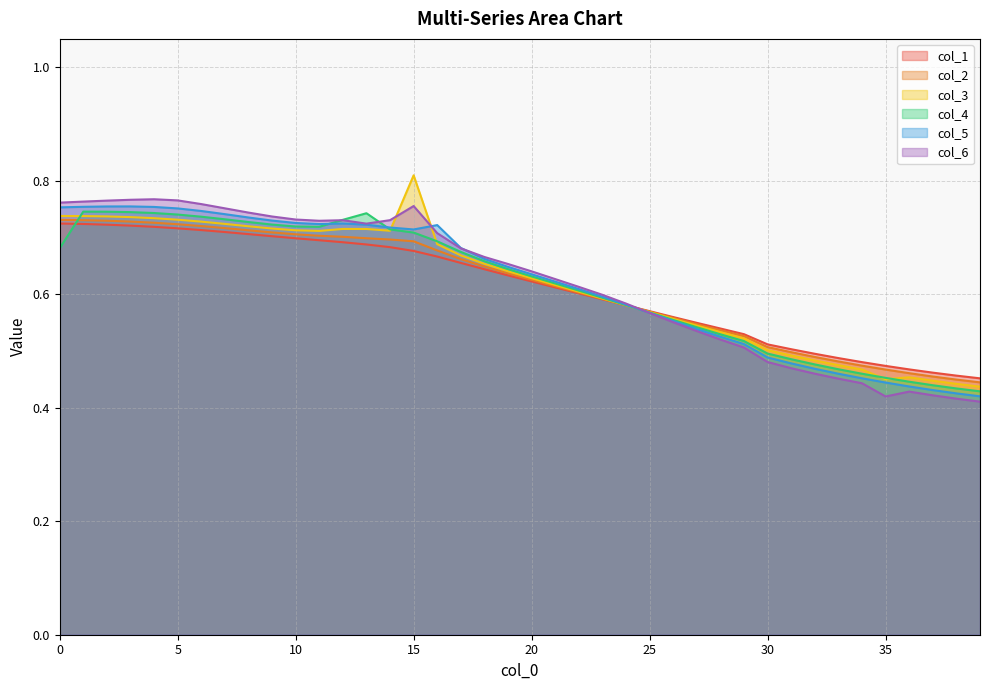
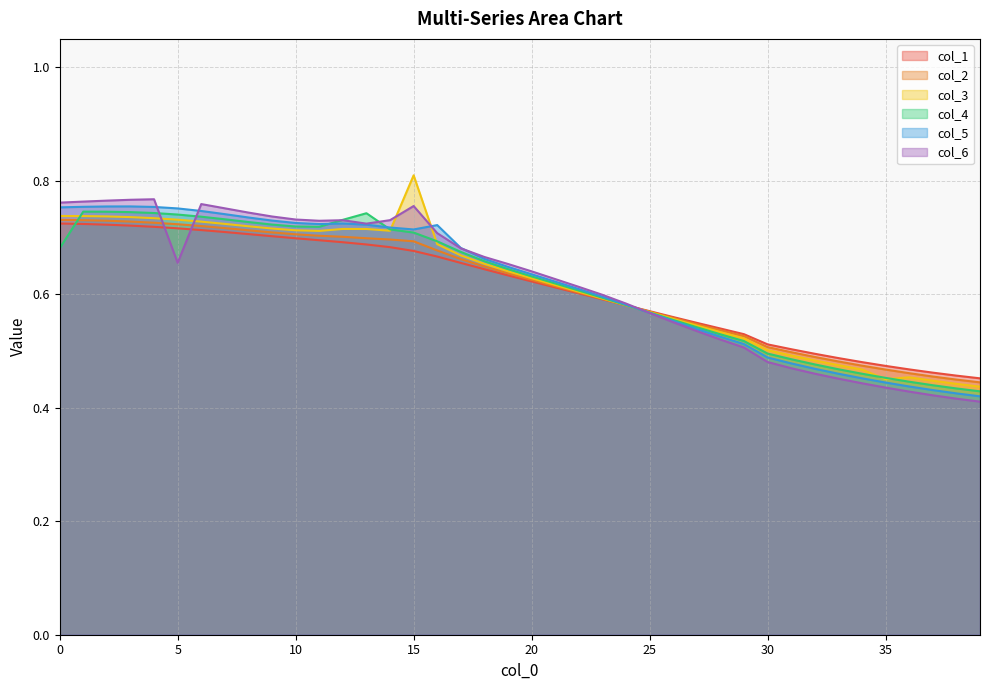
  {
    "col_4": {
      "0": 0.68,
      "5": 0.74,
      "10": 0.72,
      "15": 0.71,
      "30": 0.50
    },
    "col_5": {
      "0": 0.75,
      "5": 0.75,
      "10": 0.73,
      "15": 0.71,
      "30": 0.49,
      "35": 0.44
    },
    "col_6": {
      "0": 0.76,
-     "5": 0.77,
+     "5": 0.66,
      "10": 0.73,
      "15": 0.76,
      "20": 0.64,
      "30": 0.48,
-     "35": 0.42
+     "35": 0.44
    }
  }
